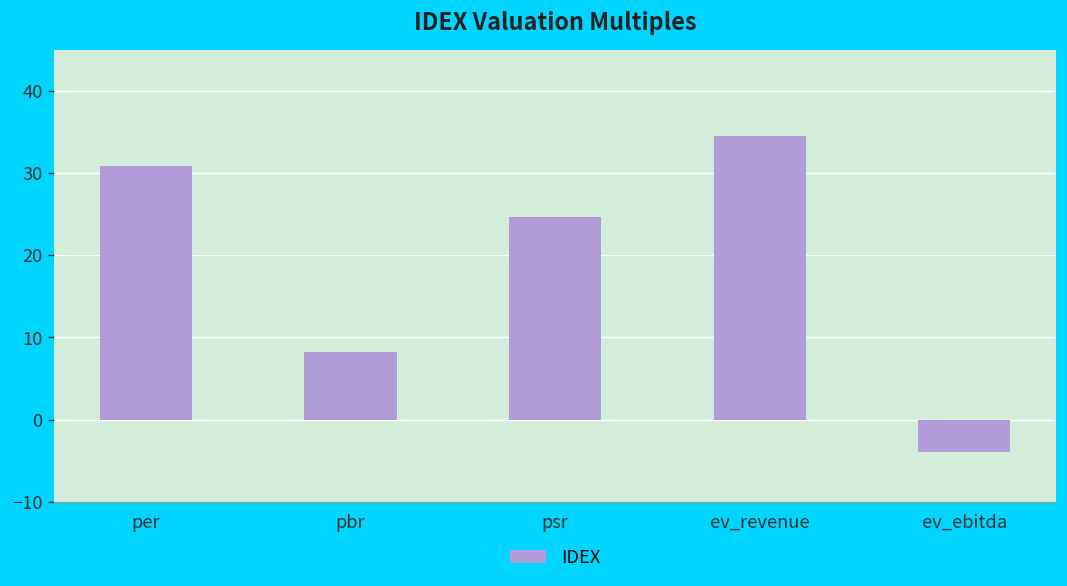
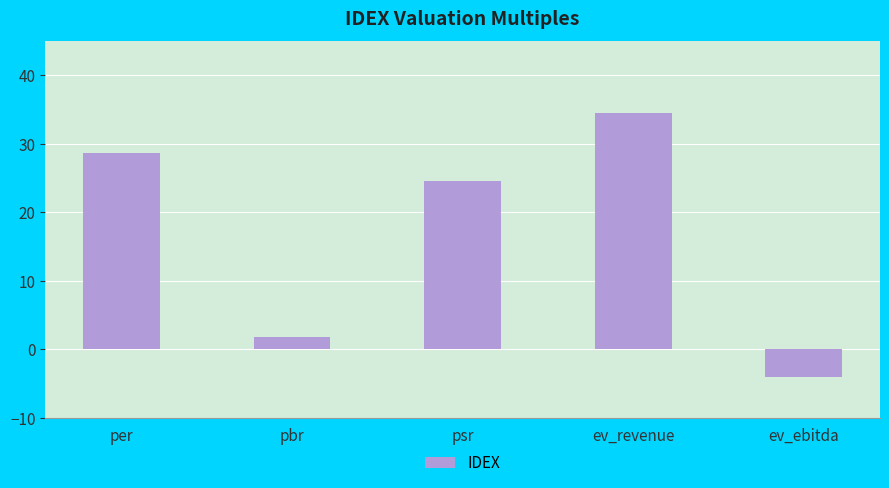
  {
-   "per": 31,
-   "pbr": 8,
+   "per": 29,
+   "pbr": 2,
    "psr": 25,
    "ev_revenue": 35,
    "ev_ebitda": -4
  }
